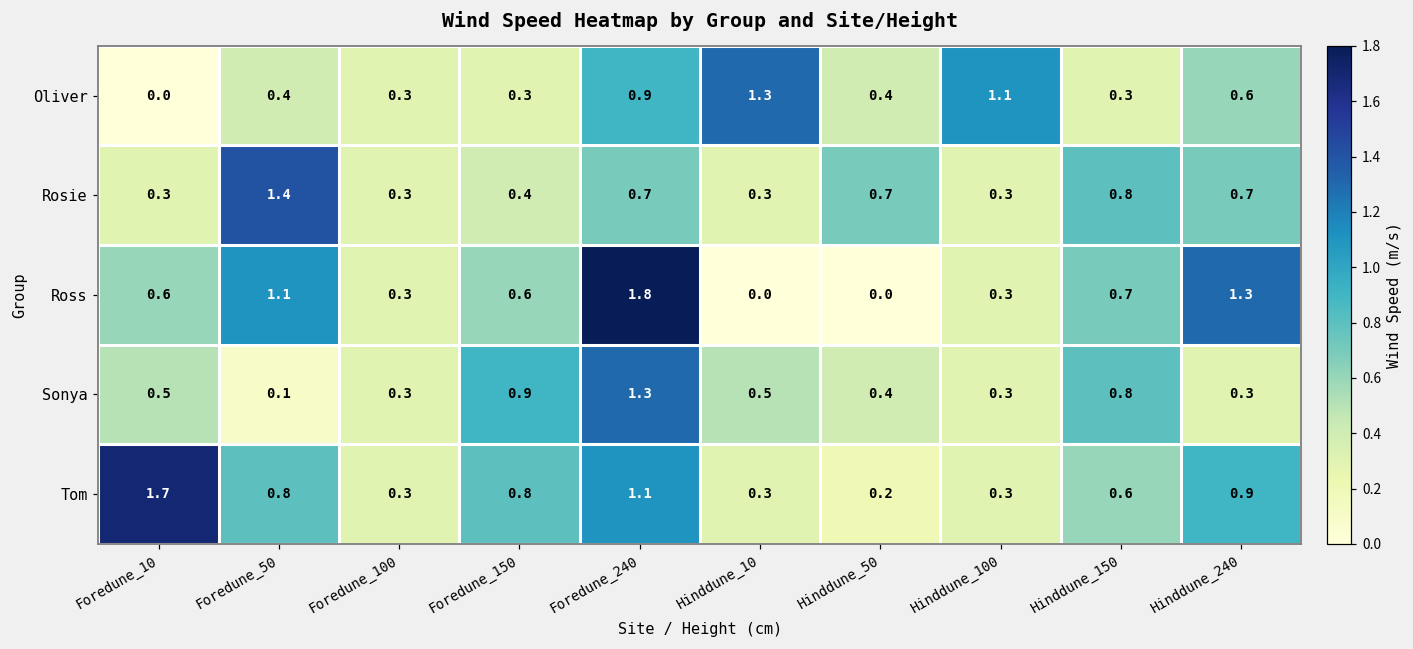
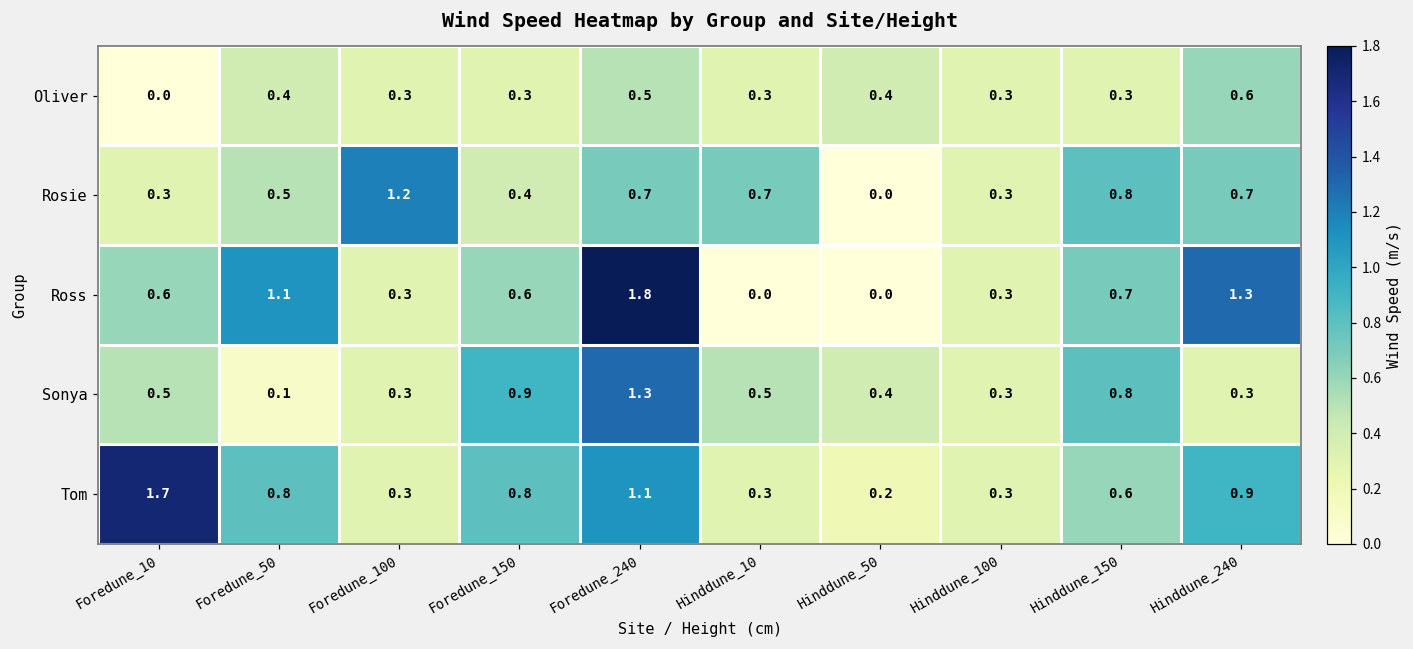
  {
    "Oliver": {
      "Foredune_10": 0.0,
      "Foredune_50": 0.4,
      "Foredune_100": 0.3,
      "Foredune_150": 0.3,
-     "Foredune_240": 0.9,
-     "Hinddune_10": 1.3,
+     "Foredune_240": 0.5,
+     "Hinddune_10": 0.3,
      "Hinddune_50": 0.4,
-     "Hinddune_100": 1.1,
+     "Hinddune_100": 0.3,
      "Hinddune_150": 0.3,
      "Hinddune_240": 0.6
    },
    "Rosie": {
      "Foredune_10": 0.3,
-     "Foredune_50": 1.4,
-     "Foredune_100": 0.3,
+     "Foredune_50": 0.5,
+     "Foredune_100": 1.2,
      "Foredune_150": 0.4,
      "Foredune_240": 0.7,
-     "Hinddune_10": 0.3,
-     "Hinddune_50": 0.7,
+     "Hinddune_10": 0.7,
+     "Hinddune_50": 0.0,
      "Hinddune_100": 0.3,
      "Hinddune_150": 0.8,
      "Hinddune_240": 0.7
    },
    "Ross": {
      "Foredune_10": 0.6,
      "Foredune_50": 1.1,
      "Foredune_100": 0.3,
      "Foredune_150": 0.6,
      "Foredune_240": 1.8,
      "Hinddune_10": 0.0,
      "Hinddune_50": 0.0,
      "Hinddune_100": 0.3,
      "Hinddune_150": 0.7,
      "Hinddune_240": 1.3
    },
    "Sonya": {
      "Foredune_10": 0.5,
      "Foredune_50": 0.1,
      "Foredune_100": 0.3,
      "Foredune_150": 0.9,
      "Foredune_240": 1.3,
      "Hinddune_10": 0.5,
      "Hinddune_50": 0.4,
      "Hinddune_100": 0.3,
      "Hinddune_150": 0.8,
      "Hinddune_240": 0.3
    },
    "Tom": {
      "Foredune_10": 1.7,
      "Foredune_50": 0.8,
      "Foredune_100": 0.3,
      "Foredune_150": 0.8,
      "Foredune_240": 1.1,
      "Hinddune_10": 0.3,
      "Hinddune_50": 0.2,
      "Hinddune_100": 0.3,
      "Hinddune_150": 0.6,
      "Hinddune_240": 0.9
    }
  }
